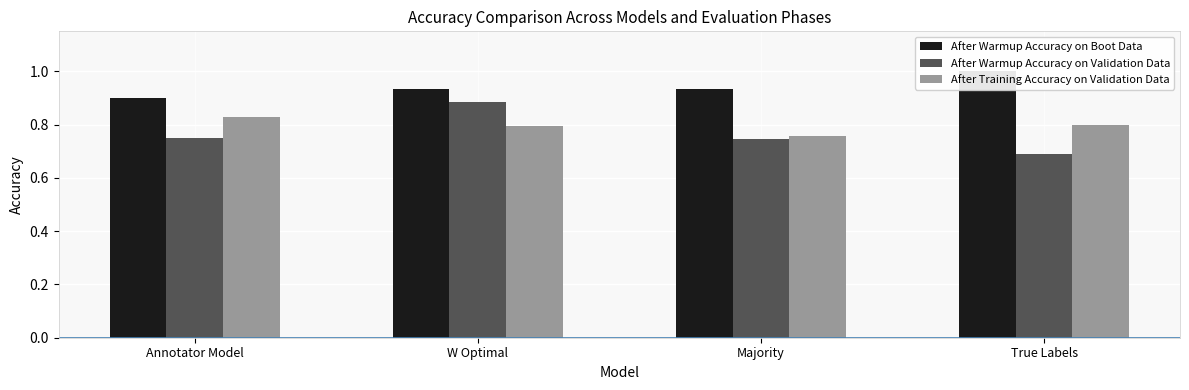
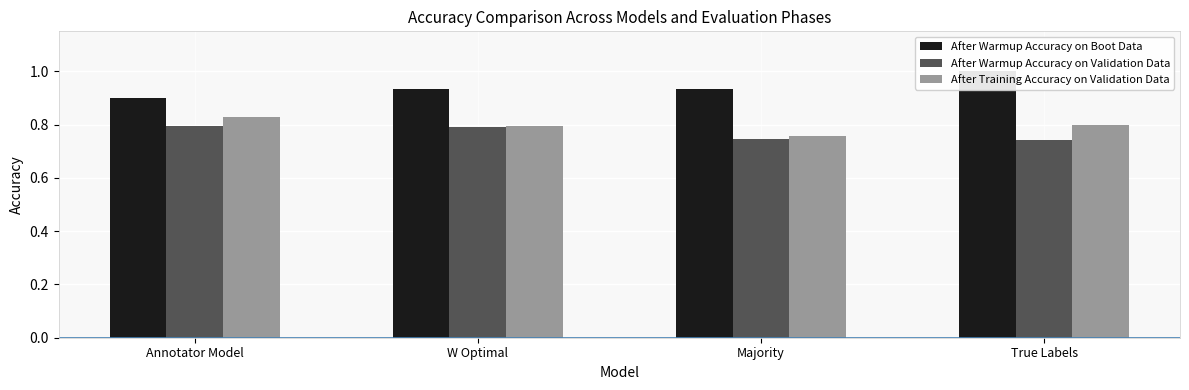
  {
    "After Warmup Accuracy on Boot Data": {
      "Annotator Model": 0.90,
      "W Optimal": 0.93,
      "Majority": 0.93
    },
    "After Warmup Accuracy on Validation Data": {
-     "Annotator Model": 0.75,
-     "W Optimal": 0.88,
+     "Annotator Model": 0.79,
+     "W Optimal": 0.79,
      "Majority": 0.74,
-     "True Labels": 0.69
+     "True Labels": 0.74
    },
    "After Training Accuracy on Validation Data": {
      "Annotator Model": 0.83,
      "W Optimal": 0.79,
      "Majority": 0.76,
      "True Labels": 0.80
    }
  }
